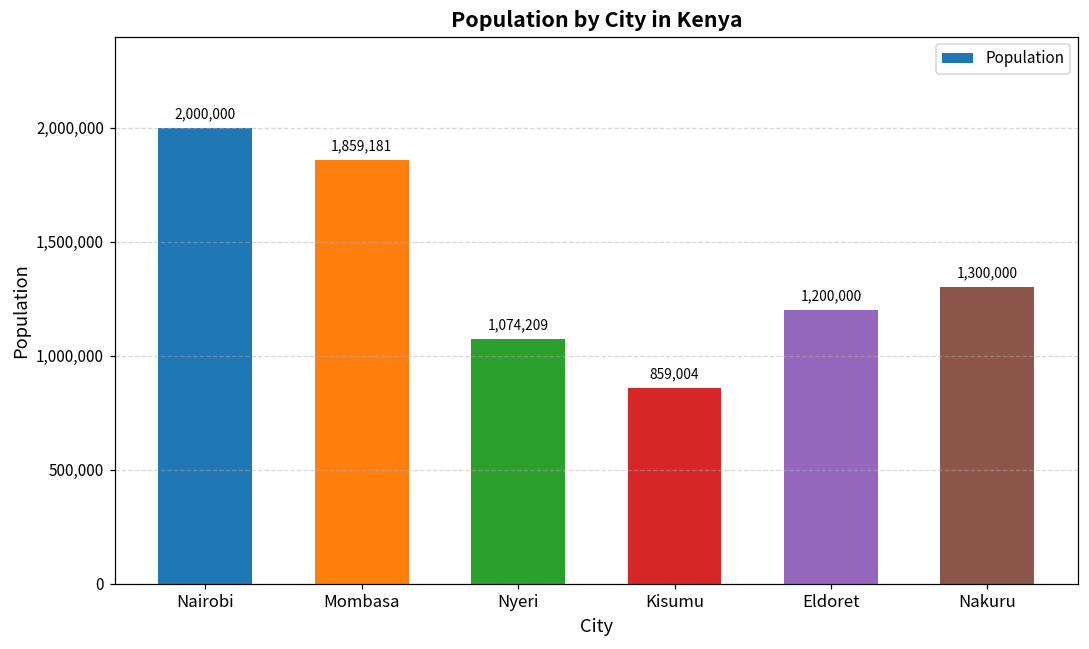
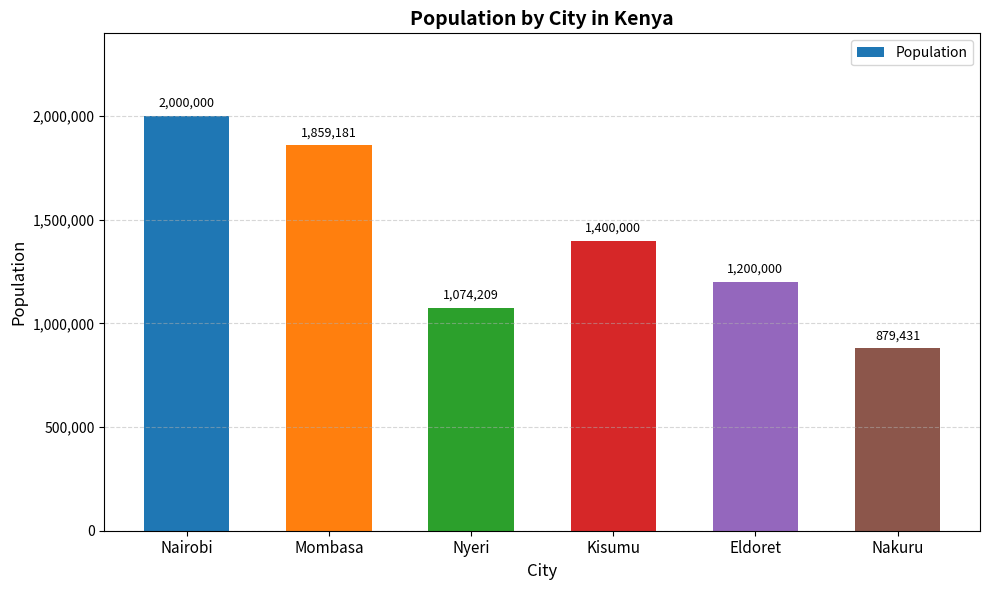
  {
    "Nairobi": "2,000,000",
    "Mombasa": "1,859,181",
    "Nyeri": "1,074,209",
-   "Kisumu": "859,004",
+   "Kisumu": "1,400,000",
    "Eldoret": "1,200,000",
-   "Nakuru": "1,300,000"
+   "Nakuru": "879,431"
  }
